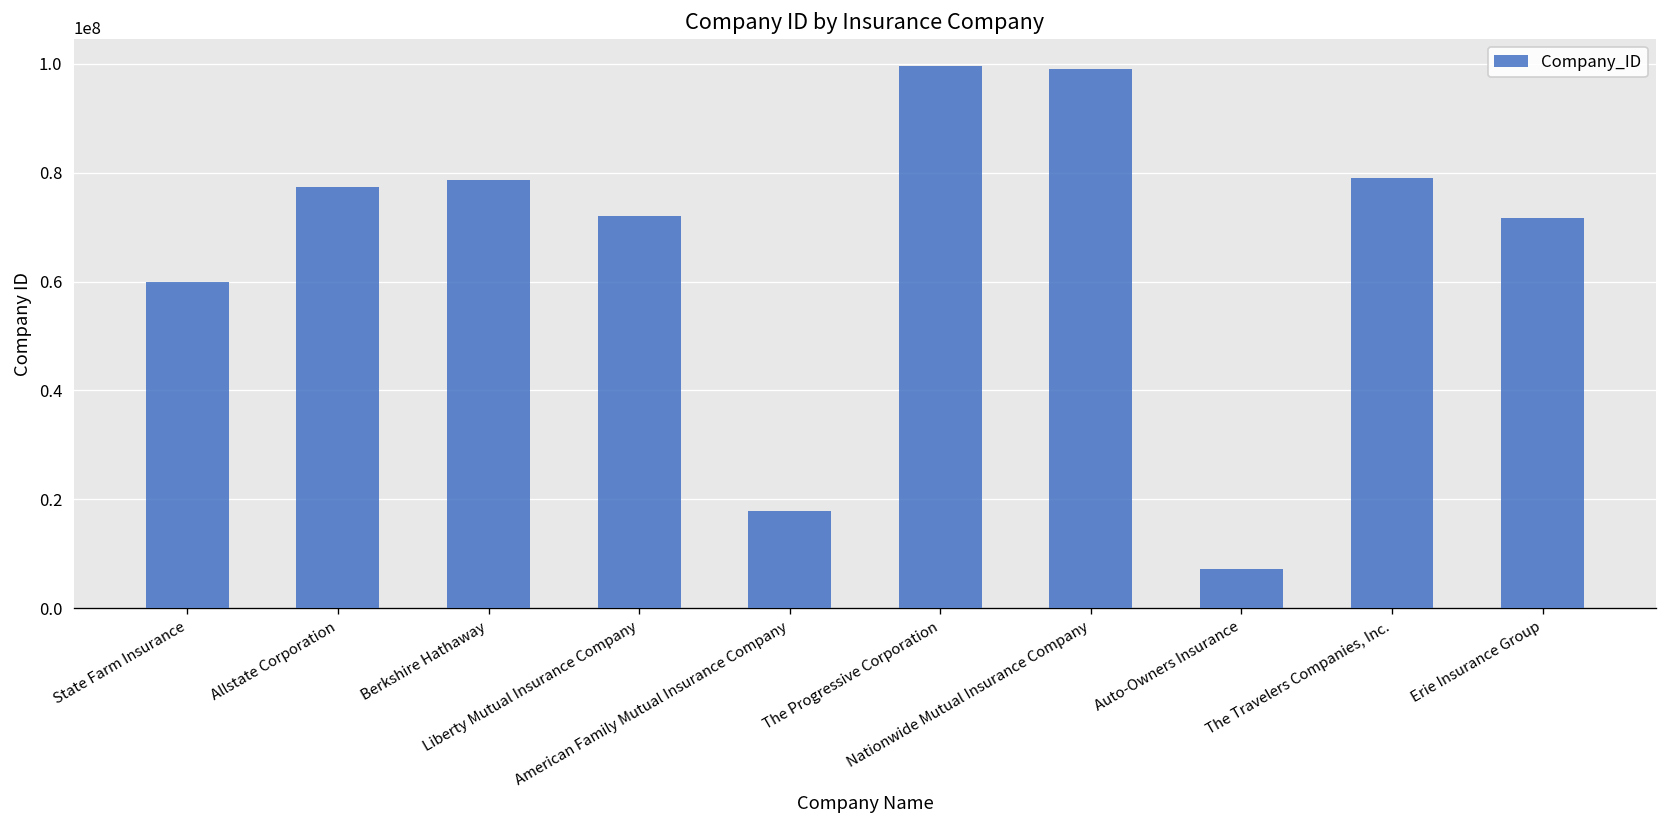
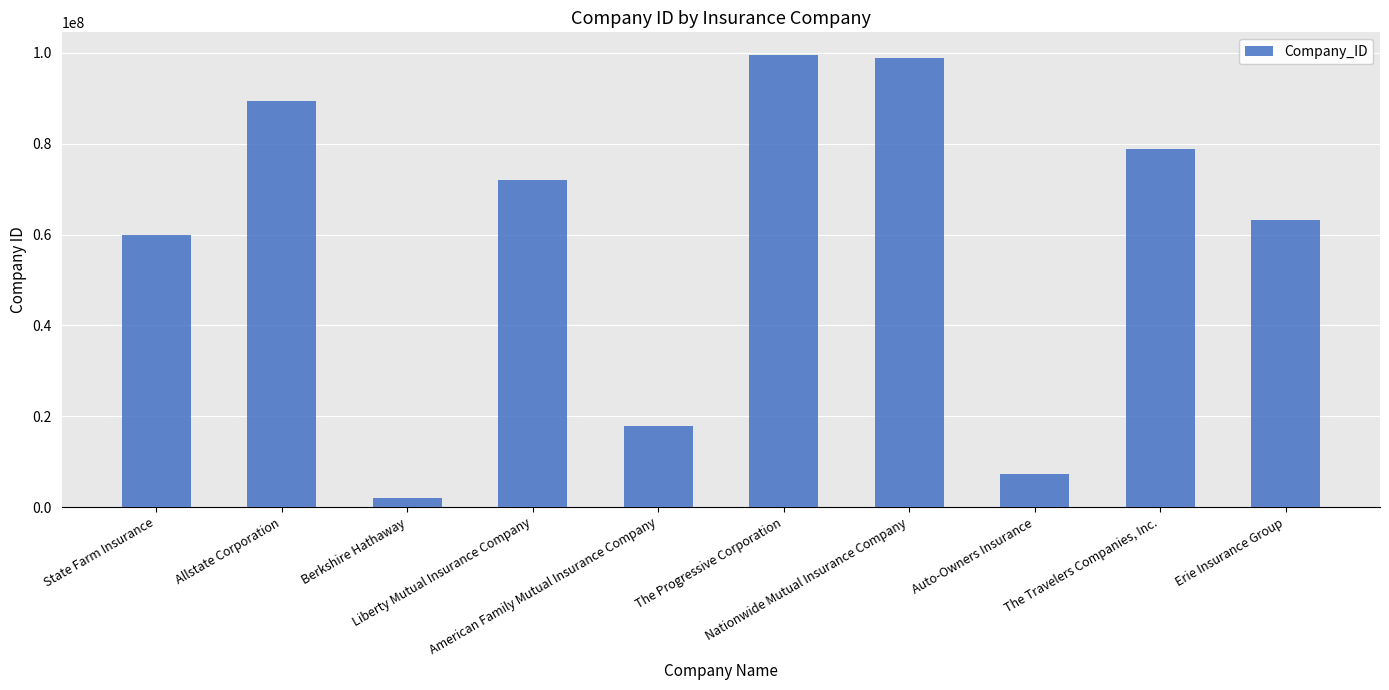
  {
    "State Farm Insurance": 60000000,
-   "Allstate Corporation": 77000000,
-   "Berkshire Hathaway": 79000000,
+   "Allstate Corporation": 89000000,
+   "Berkshire Hathaway": 2000000,
    "Liberty Mutual Insurance Company": 72000000,
    "American Family Mutual Insurance Company": 18000000,
    "The Progressive Corporation": 100000000,
    "Nationwide Mutual Insurance Company": 99000000,
    "Auto-Owners Insurance": 7000000,
    "The Travelers Companies, Inc.": 79000000,
-   "Erie Insurance Group": 72000000
+   "Erie Insurance Group": 63000000
  }
